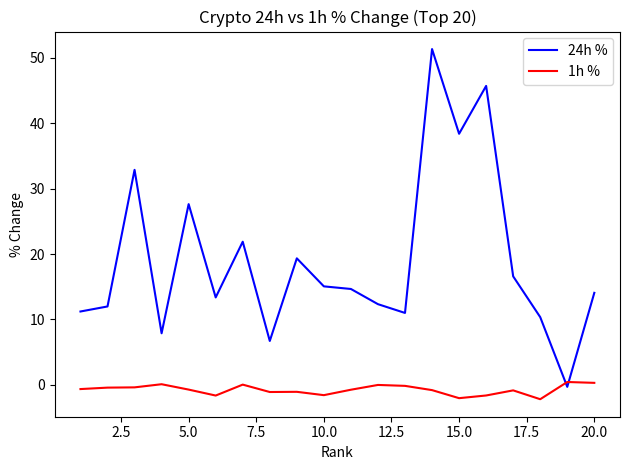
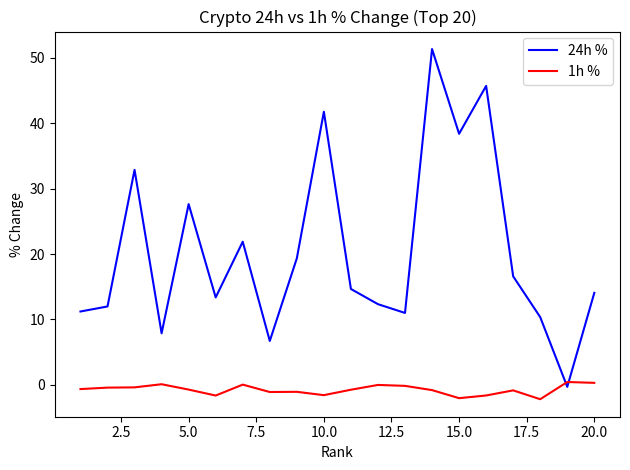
  {
    "24h %": {
      "5.0": 28,
-     "10.0": 15,
+     "10.0": 42,
      "15.0": 38,
      "20.0": 14
    },
    "1h %": {
      "5.0": -1,
      "10.0": -2,
      "15.0": -2,
      "20.0": 0
    }
  }
